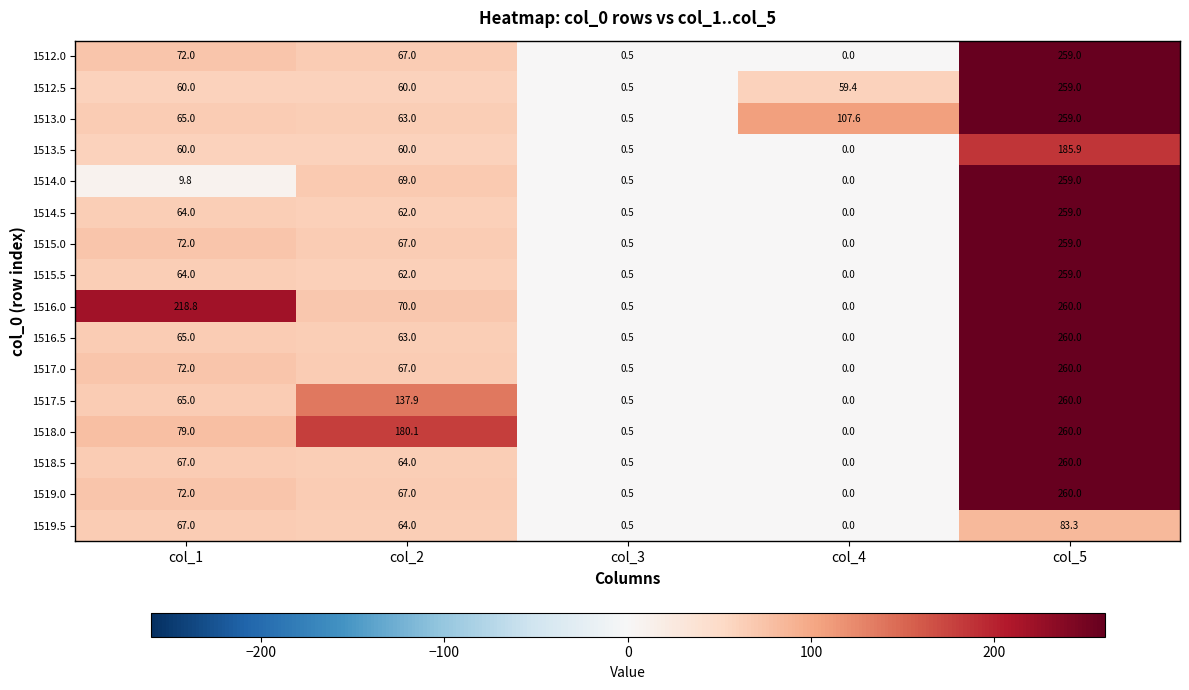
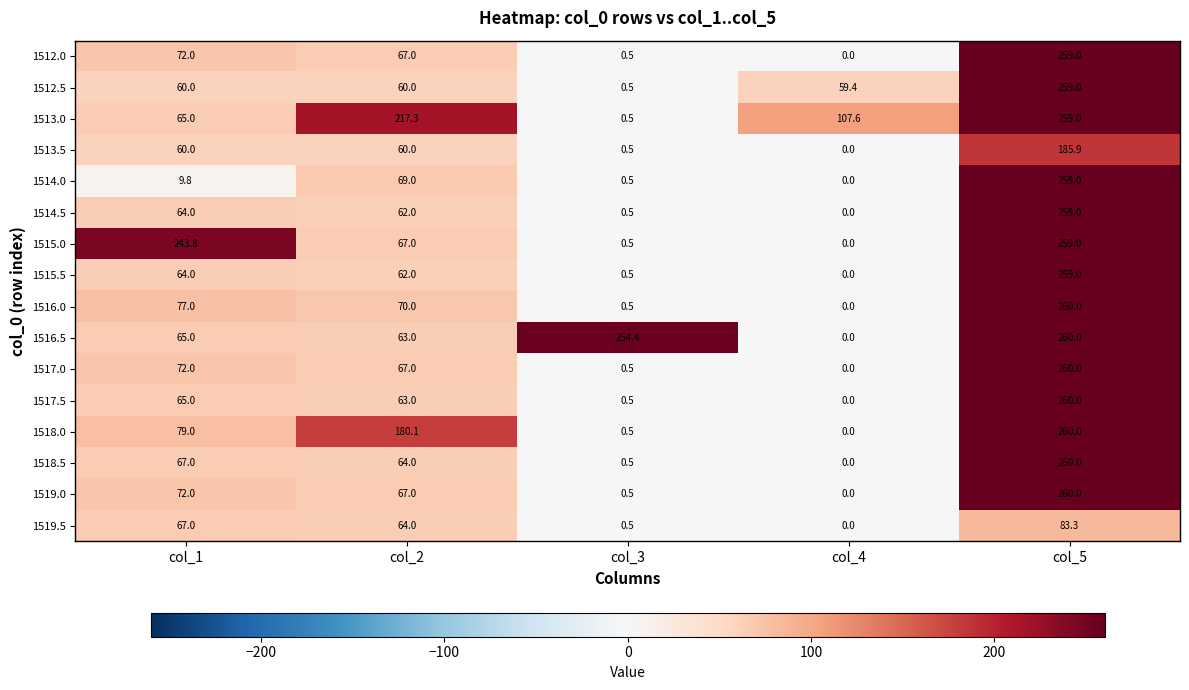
  {
    "1512.0": {
      "col_1": 72.0,
      "col_2": 67.0,
      "col_3": 0.5,
      "col_4": 0.0,
      "col_5": 259.0
    },
    "1512.5": {
      "col_1": 60.0,
      "col_2": 60.0,
      "col_3": 0.5,
      "col_4": 59.4,
      "col_5": 259.0
    },
    "1513.0": {
      "col_1": 65.0,
-     "col_2": 63.0,
+     "col_2": 217.3,
      "col_3": 0.5,
      "col_4": 107.6,
      "col_5": 259.0
    },
    "1513.5": {
      "col_1": 60.0,
      "col_2": 60.0,
      "col_3": 0.5,
      "col_4": 0.0,
      "col_5": 185.9
    },
    "1514.0": {
      "col_1": 9.8,
      "col_2": 69.0,
      "col_3": 0.5,
      "col_4": 0.0,
      "col_5": 259.0
    },
    "1514.5": {
      "col_1": 64.0,
      "col_2": 62.0,
      "col_3": 0.5,
      "col_4": 0.0,
      "col_5": 259.0
    },
    "1515.0": {
-     "col_1": 72.0,
+     "col_1": 243.8,
      "col_2": 67.0,
      "col_3": 0.5,
      "col_4": 0.0,
      "col_5": 259.0
    },
    "1515.5": {
      "col_1": 64.0,
      "col_2": 62.0,
      "col_3": 0.5,
      "col_4": 0.0,
      "col_5": 259.0
    },
    "1516.0": {
-     "col_1": 218.8,
+     "col_1": 77.0,
      "col_2": 70.0,
      "col_3": 0.5,
      "col_4": 0.0,
      "col_5": 260.0
    },
    "1516.5": {
      "col_1": 65.0,
      "col_2": 63.0,
-     "col_3": 0.5,
+     "col_3": 254.4,
      "col_4": 0.0,
      "col_5": 260.0
    },
    "1517.0": {
      "col_1": 72.0,
      "col_2": 67.0,
      "col_3": 0.5,
      "col_4": 0.0,
      "col_5": 260.0
    },
    "1517.5": {
      "col_1": 65.0,
-     "col_2": 137.9,
+     "col_2": 63.0,
      "col_3": 0.5,
      "col_4": 0.0,
      "col_5": 260.0
    },
    "1518.0": {
      "col_1": 79.0,
      "col_2": 180.1,
      "col_3": 0.5,
      "col_4": 0.0,
      "col_5": 260.0
    },
    "1518.5": {
      "col_1": 67.0,
      "col_2": 64.0,
      "col_3": 0.5,
      "col_4": 0.0,
      "col_5": 260.0
    },
    "1519.0": {
      "col_1": 72.0,
      "col_2": 67.0,
      "col_3": 0.5,
      "col_4": 0.0,
      "col_5": 260.0
    },
    "1519.5": {
      "col_1": 67.0,
      "col_2": 64.0,
      "col_3": 0.5,
      "col_4": 0.0,
      "col_5": 83.3
    }
  }
